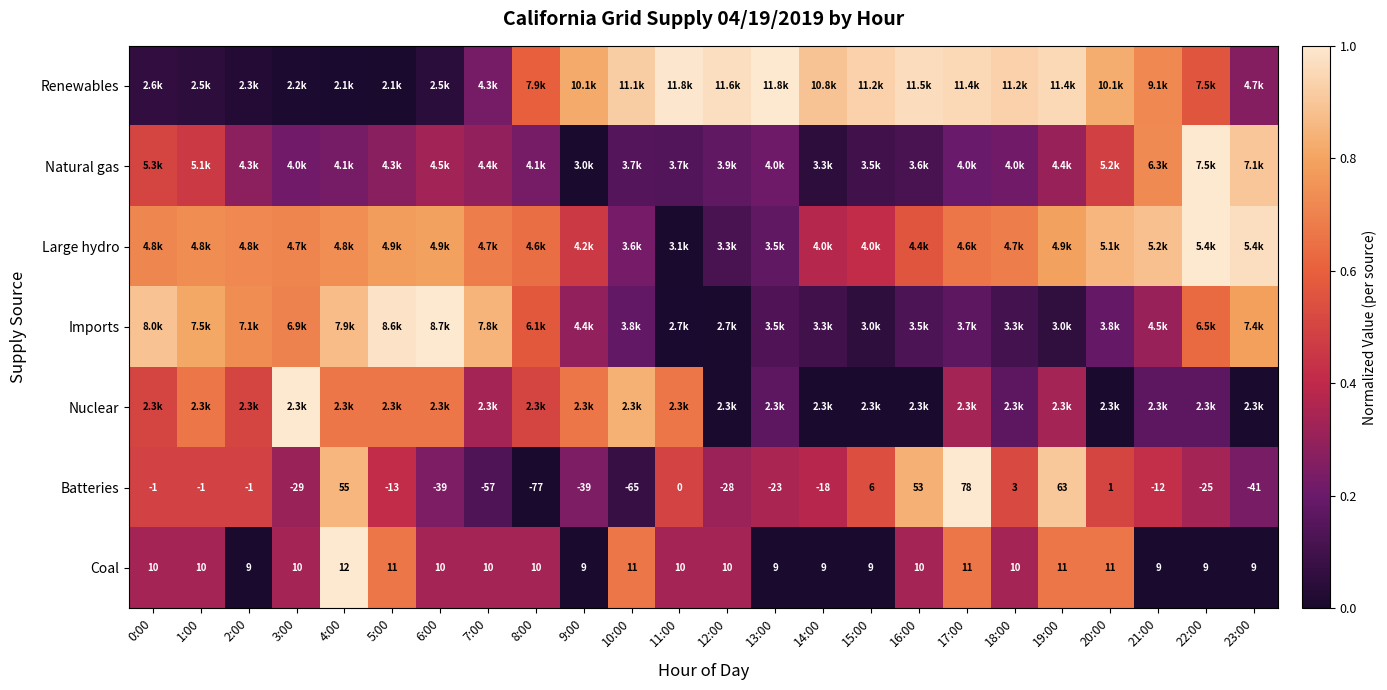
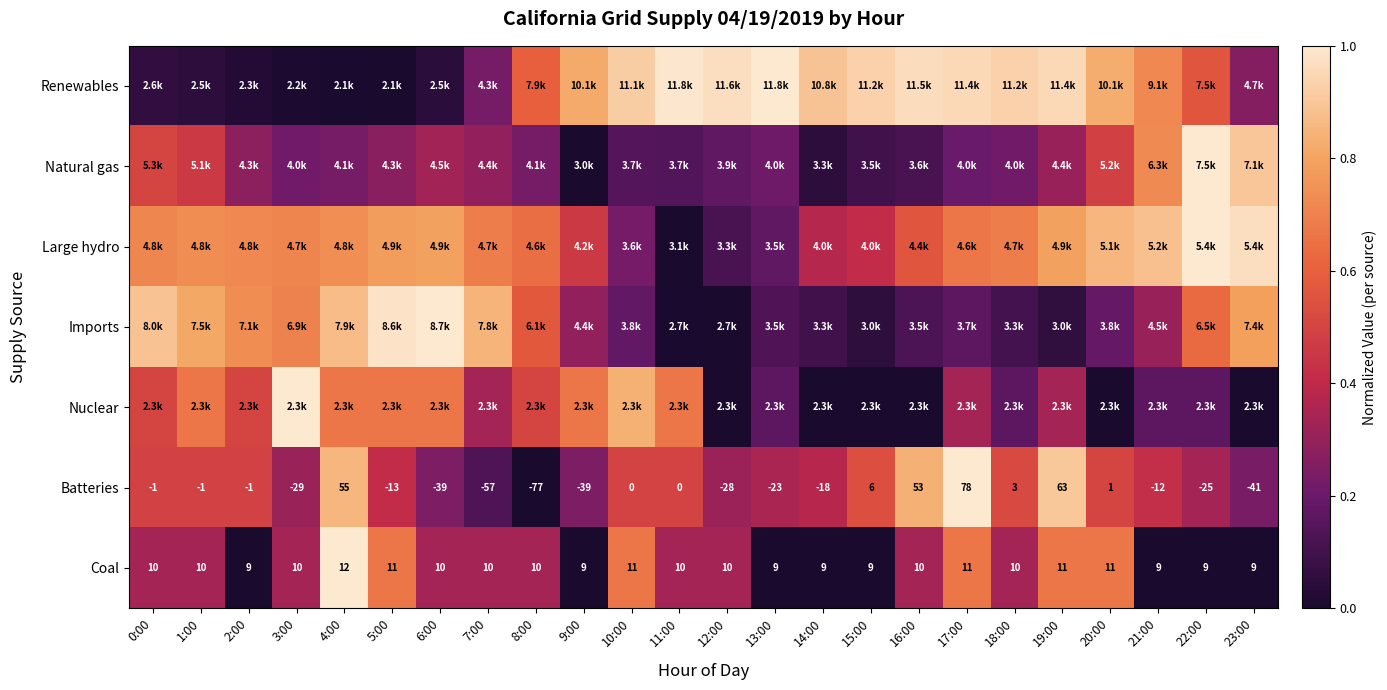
  {
    "Renewables": {
      "0:00": "2.6k",
      "1:00": "2.5k",
      "2:00": "2.3k",
      "3:00": "2.2k",
      "4:00": "2.1k",
      "5:00": "2.1k",
      "6:00": "2.5k",
      "7:00": "4.3k",
      "8:00": "7.9k",
      "9:00": "10.1k",
      "10:00": "11.1k",
      "11:00": "11.8k",
      "12:00": "11.6k",
      "13:00": "11.8k",
      "14:00": "10.8k",
      "15:00": "11.2k",
      "16:00": "11.5k",
      "17:00": "11.4k",
      "18:00": "11.2k",
      "19:00": "11.4k",
      "20:00": "10.1k",
      "21:00": "9.1k",
      "22:00": "7.5k",
      "23:00": "4.7k"
    },
    "Natural gas": {
      "0:00": "5.3k",
      "1:00": "5.1k",
      "2:00": "4.3k",
      "3:00": "4.0k",
      "4:00": "4.1k",
      "5:00": "4.3k",
      "6:00": "4.5k",
      "7:00": "4.4k",
      "8:00": "4.1k",
      "9:00": "3.0k",
      "10:00": "3.7k",
      "11:00": "3.7k",
      "12:00": "3.9k",
      "13:00": "4.0k",
      "14:00": "3.3k",
      "15:00": "3.5k",
      "16:00": "3.6k",
      "17:00": "4.0k",
      "18:00": "4.0k",
      "19:00": "4.4k",
      "20:00": "5.2k",
      "21:00": "6.3k",
      "22:00": "7.5k",
      "23:00": "7.1k"
    },
    "Large hydro": {
      "0:00": "4.8k",
      "1:00": "4.8k",
      "2:00": "4.8k",
      "3:00": "4.7k",
      "4:00": "4.8k",
      "5:00": "4.9k",
      "6:00": "4.9k",
      "7:00": "4.7k",
      "8:00": "4.6k",
      "9:00": "4.2k",
      "10:00": "3.6k",
      "11:00": "3.1k",
      "12:00": "3.3k",
      "13:00": "3.5k",
      "14:00": "4.0k",
      "15:00": "4.0k",
      "16:00": "4.4k",
      "17:00": "4.6k",
      "18:00": "4.7k",
      "19:00": "4.9k",
      "20:00": "5.1k",
      "21:00": "5.2k",
      "22:00": "5.4k",
      "23:00": "5.4k"
    },
    "Imports": {
      "0:00": "8.0k",
      "1:00": "7.5k",
      "2:00": "7.1k",
      "3:00": "6.9k",
      "4:00": "7.9k",
      "5:00": "8.6k",
      "6:00": "8.7k",
      "7:00": "7.8k",
      "8:00": "6.1k",
      "9:00": "4.4k",
      "10:00": "3.8k",
      "11:00": "2.7k",
      "12:00": "2.7k",
      "13:00": "3.5k",
      "14:00": "3.3k",
      "15:00": "3.0k",
      "16:00": "3.5k",
      "17:00": "3.7k",
      "18:00": "3.3k",
      "19:00": "3.0k",
      "20:00": "3.8k",
      "21:00": "4.5k",
      "22:00": "6.5k",
      "23:00": "7.4k"
    },
    "Nuclear": {
      "0:00": "2.3k",
      "1:00": "2.3k",
      "2:00": "2.3k",
      "3:00": "2.3k",
      "4:00": "2.3k",
      "5:00": "2.3k",
      "6:00": "2.3k",
      "7:00": "2.3k",
      "8:00": "2.3k",
      "9:00": "2.3k",
      "10:00": "2.3k",
      "11:00": "2.3k",
      "12:00": "2.3k",
      "13:00": "2.3k",
      "14:00": "2.3k",
      "15:00": "2.3k",
      "16:00": "2.3k",
      "17:00": "2.3k",
      "18:00": "2.3k",
      "19:00": "2.3k",
      "20:00": "2.3k",
      "21:00": "2.3k",
      "22:00": "2.3k",
      "23:00": "2.3k"
    },
    "Batteries": {
      "0:00": "-1",
      "1:00": "-1",
      "2:00": "-1",
      "3:00": "-29",
      "4:00": "55",
      "5:00": "-13",
      "6:00": "-39",
      "7:00": "-57",
      "8:00": "-77",
      "9:00": "-39",
-     "10:00": "-65",
+     "10:00": "0",
      "11:00": "0",
      "12:00": "-28",
      "13:00": "-23",
      "14:00": "-18",
      "15:00": "6",
      "16:00": "53",
      "17:00": "78",
      "18:00": "3",
      "19:00": "63",
      "20:00": "1",
      "21:00": "-12",
      "22:00": "-25",
      "23:00": "-41"
    },
    "Coal": {
      "0:00": "10",
      "1:00": "10",
      "2:00": "9",
      "3:00": "10",
      "4:00": "12",
      "5:00": "11",
      "6:00": "10",
      "7:00": "10",
      "8:00": "10",
      "9:00": "9",
      "10:00": "11",
      "11:00": "10",
      "12:00": "10",
      "13:00": "9",
      "14:00": "9",
      "15:00": "9",
      "16:00": "10",
      "17:00": "11",
      "18:00": "10",
      "19:00": "11",
      "20:00": "11",
      "21:00": "9",
      "22:00": "9",
      "23:00": "9"
    }
  }
